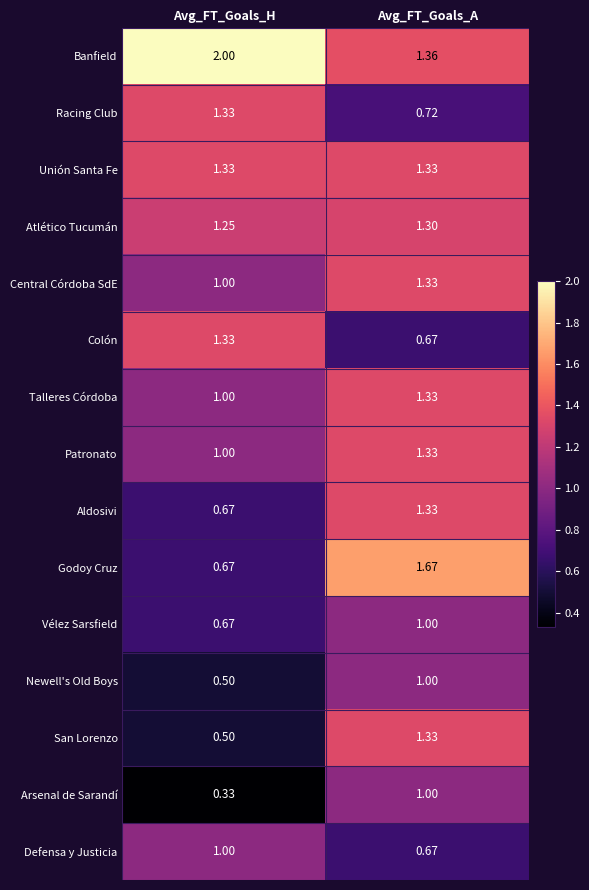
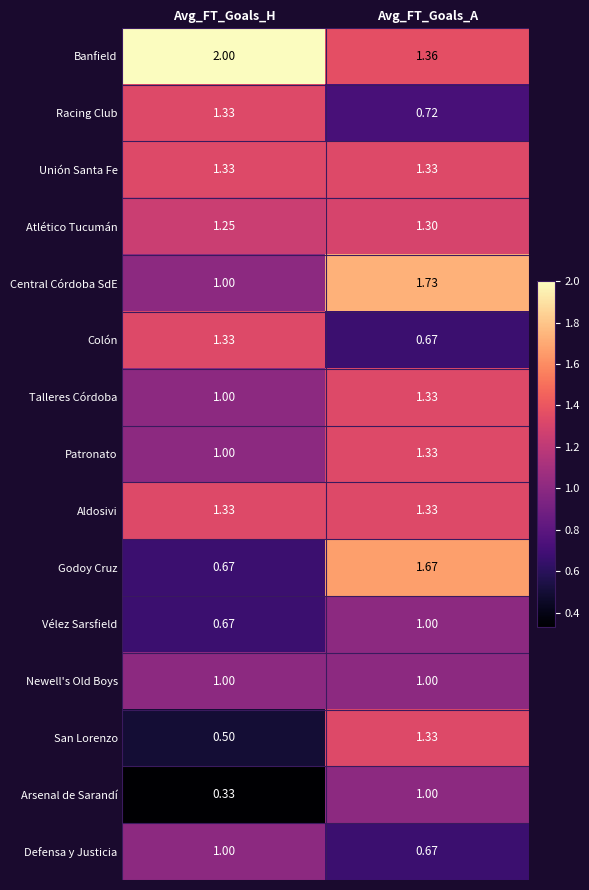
  {
    "Banfield": {
      "Avg_FT_Goals_H": 2.00,
      "Avg_FT_Goals_A": 1.36
    },
    "Racing Club": {
      "Avg_FT_Goals_H": 1.33,
      "Avg_FT_Goals_A": 0.72
    },
    "Unión Santa Fe": {
      "Avg_FT_Goals_H": 1.33,
      "Avg_FT_Goals_A": 1.33
    },
    "Atlético Tucumán": {
      "Avg_FT_Goals_H": 1.25,
      "Avg_FT_Goals_A": 1.30
    },
    "Central Córdoba SdE": {
      "Avg_FT_Goals_H": 1.00,
-     "Avg_FT_Goals_A": 1.33
+     "Avg_FT_Goals_A": 1.73
    },
    "Colón": {
      "Avg_FT_Goals_H": 1.33,
      "Avg_FT_Goals_A": 0.67
    },
    "Talleres Córdoba": {
      "Avg_FT_Goals_H": 1.00,
      "Avg_FT_Goals_A": 1.33
    },
    "Patronato": {
      "Avg_FT_Goals_H": 1.00,
      "Avg_FT_Goals_A": 1.33
    },
    "Aldosivi": {
-     "Avg_FT_Goals_H": 0.67,
+     "Avg_FT_Goals_H": 1.33,
      "Avg_FT_Goals_A": 1.33
    },
    "Godoy Cruz": {
      "Avg_FT_Goals_H": 0.67,
      "Avg_FT_Goals_A": 1.67
    },
    "Vélez Sarsfield": {
      "Avg_FT_Goals_H": 0.67,
      "Avg_FT_Goals_A": 1.00
    },
    "Newell's Old Boys": {
-     "Avg_FT_Goals_H": 0.50,
+     "Avg_FT_Goals_H": 1.00,
      "Avg_FT_Goals_A": 1.00
    },
    "San Lorenzo": {
      "Avg_FT_Goals_H": 0.50,
      "Avg_FT_Goals_A": 1.33
    },
    "Arsenal de Sarandí": {
      "Avg_FT_Goals_H": 0.33,
      "Avg_FT_Goals_A": 1.00
    },
    "Defensa y Justicia": {
      "Avg_FT_Goals_H": 1.00,
      "Avg_FT_Goals_A": 0.67
    }
  }
